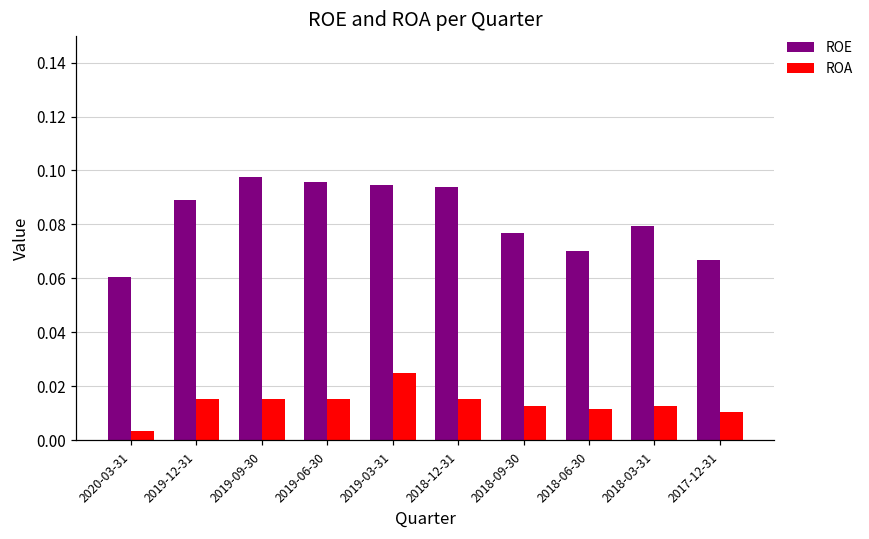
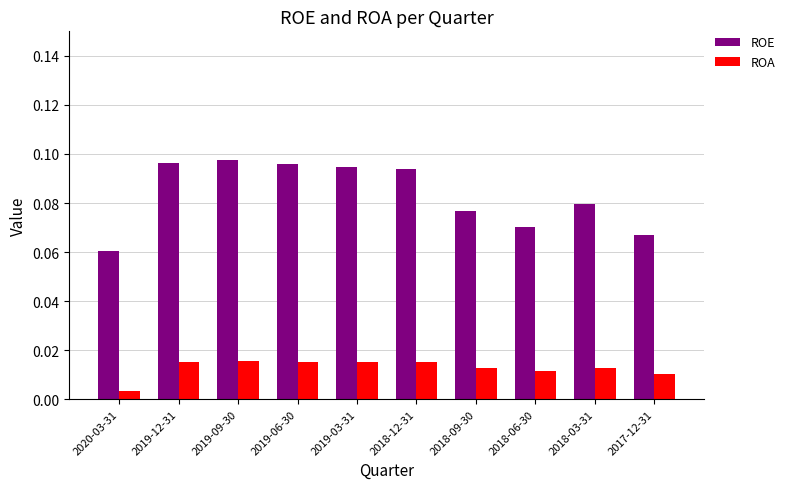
  {
    "ROE": {
      "2020-03-31": 0.061,
-     "2019-12-31": 0.089,
+     "2019-12-31": 0.096,
      "2019-09-30": 0.098,
      "2019-06-30": 0.096,
      "2019-03-31": 0.095,
      "2018-12-31": 0.094,
      "2018-09-30": 0.077,
      "2018-06-30": 0.070,
      "2018-03-31": 0.080,
      "2017-12-31": 0.067
    },
    "ROA": {
      "2020-03-31": 0.003,
      "2019-12-31": 0.015,
      "2019-09-30": 0.015,
      "2019-06-30": 0.015,
-     "2019-03-31": 0.025,
+     "2019-03-31": 0.015,
      "2018-12-31": 0.015,
      "2018-09-30": 0.013,
      "2018-06-30": 0.012,
      "2018-03-31": 0.013,
      "2017-12-31": 0.010
    }
  }
